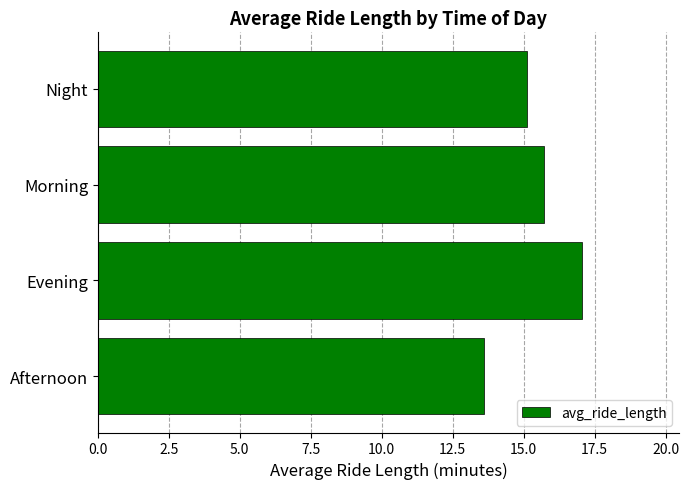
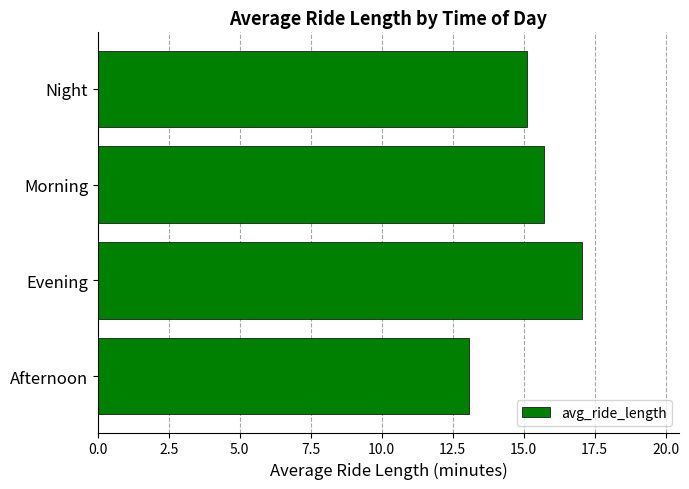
  {
    "Night": 15.1,
    "Morning": 15.7,
    "Evening": 17.1,
-   "Afternoon": 13.6
+   "Afternoon": 13.1
  }
